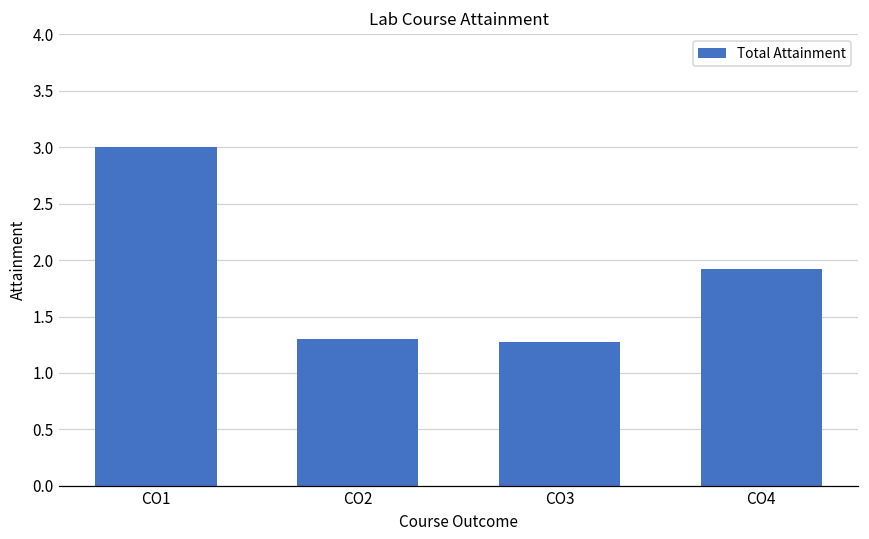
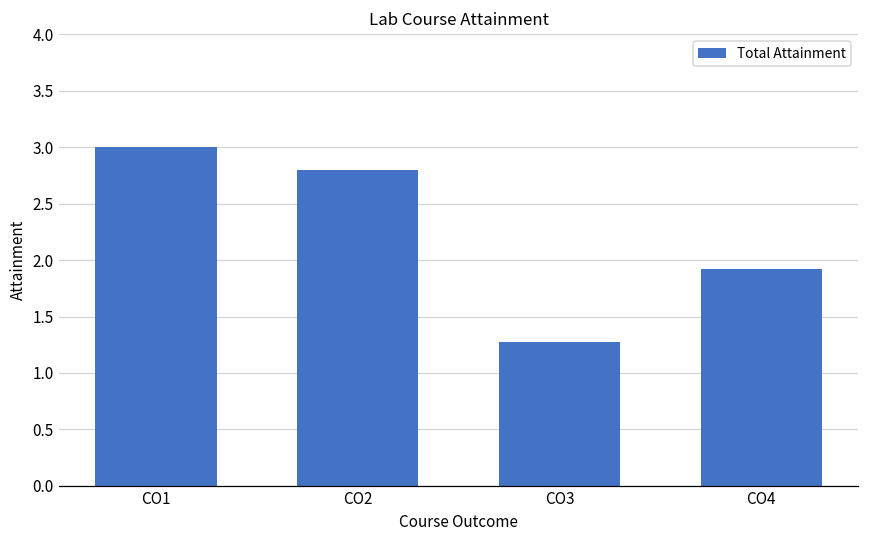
  {
    "CO1": 3.0,
-   "CO2": 1.3,
+   "CO2": 2.8,
    "CO3": 1.27,
    "CO4": 1.9
  }
